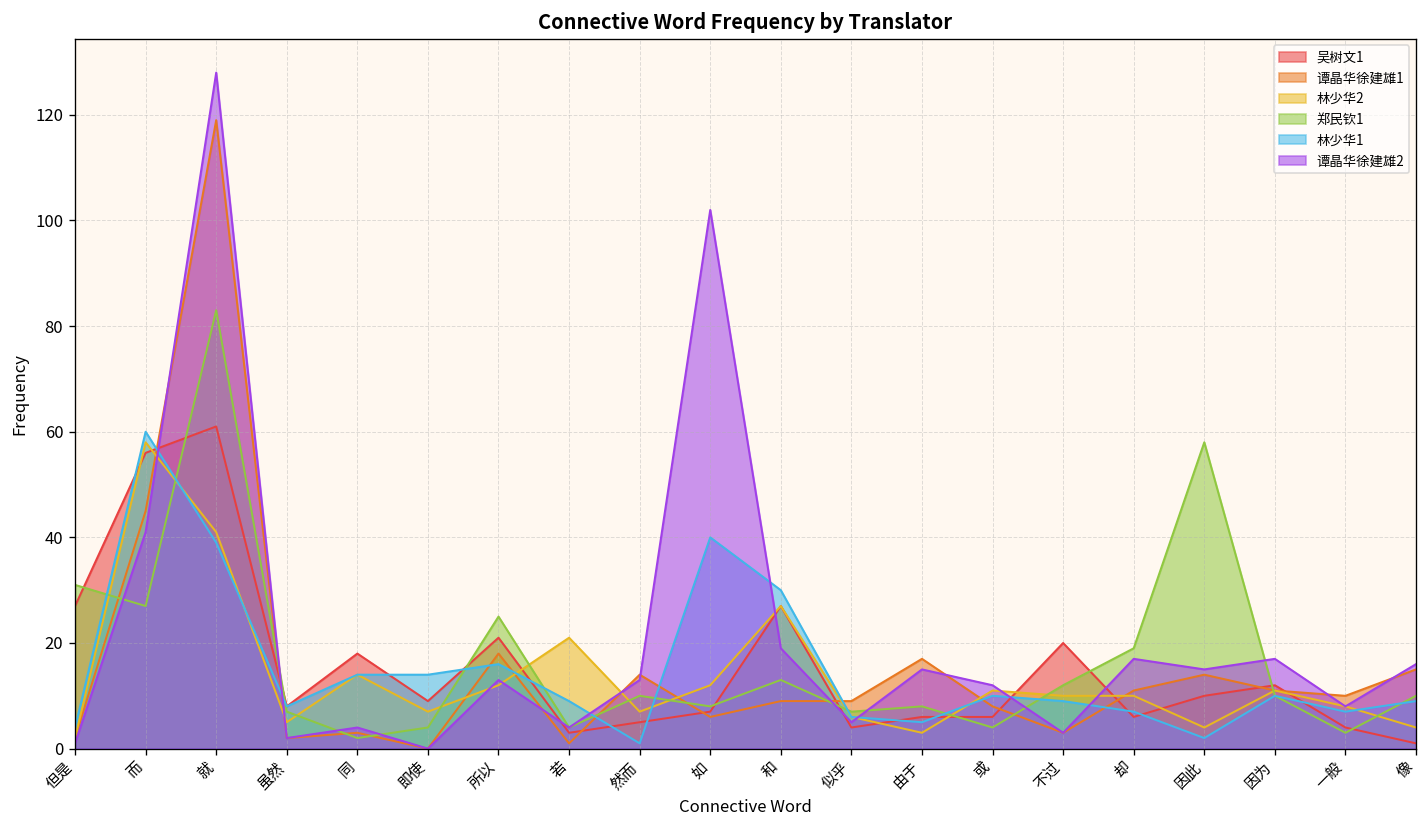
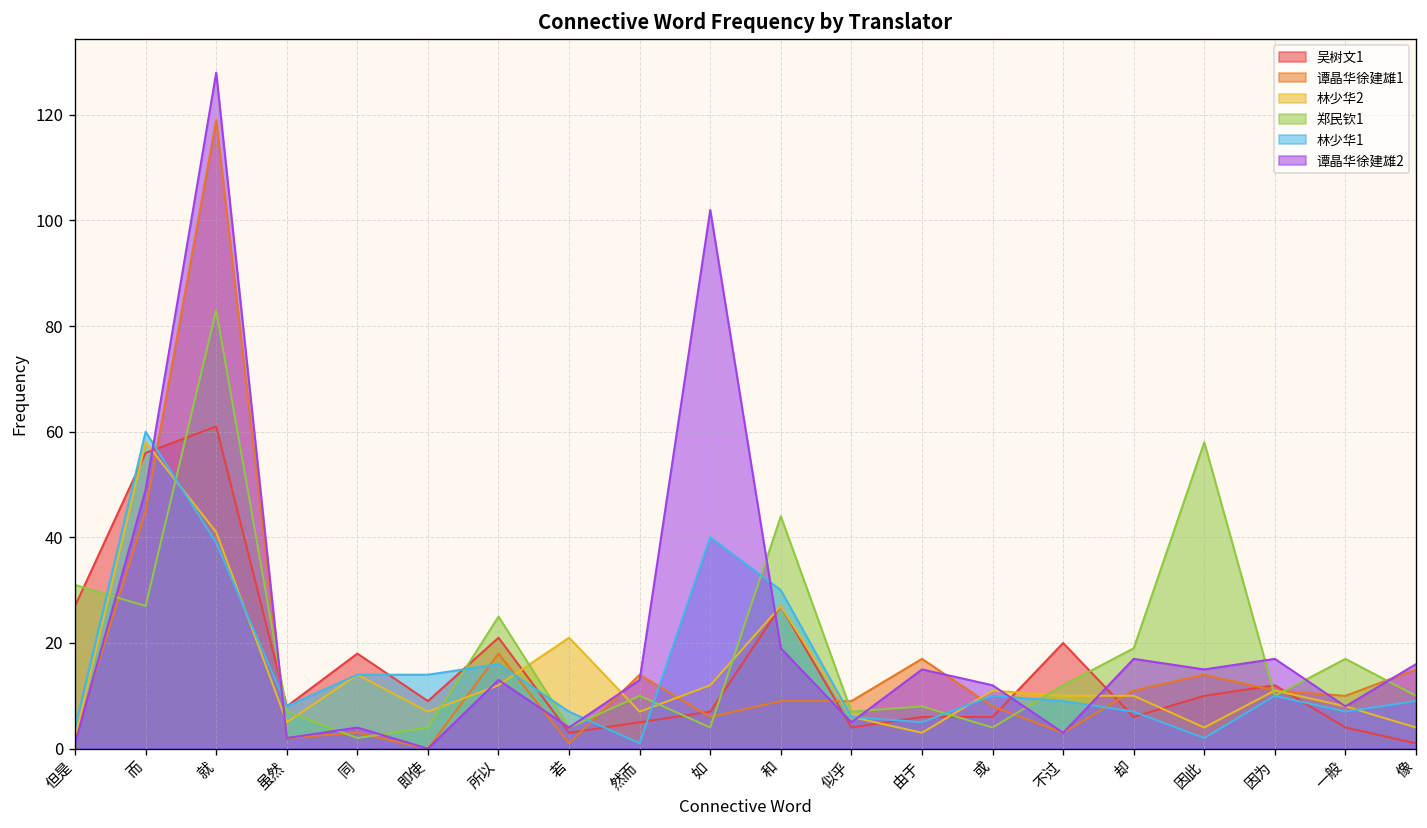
  {
    "郑民钦1": {
      "但是": 31,
      "而": 27,
      "就": 83,
      "虽然": 7,
      "同": 2,
      "即使": 4,
      "所以": 25,
      "然而": 10,
-     "如": 8,
-     "和": 13,
+     "如": 4,
+     "和": 44,
      "似乎": 7,
      "由于": 8,
      "或": 4,
      "不过": 12,
      "却": 19,
      "因此": 58,
-     "一般": 3,
+     "一般": 17,
      "像": 10
    },
    "林少华1": {
      "但是": 4,
      "而": 60,
      "就": 39,
      "即使": 14,
      "所以": 16,
-     "若": 9,
+     "若": 7,
      "然而": 1,
      "如": 40,
      "和": 30,
      "由于": 5,
      "或": 10,
      "不过": 9,
      "却": 7,
      "因此": 2,
      "一般": 7,
      "像": 9
    },
    "谭晶华徐建雄2": {
      "但是": 1,
-     "而": 41,
+     "而": 49,
      "就": 128,
      "同": 4,
      "所以": 13,
      "然而": 13,
      "如": 102,
      "和": 19,
      "似乎": 5,
      "由于": 15,
      "或": 12,
      "却": 17,
      "因此": 15,
      "因为": 17,
      "像": 16
    }
  }
